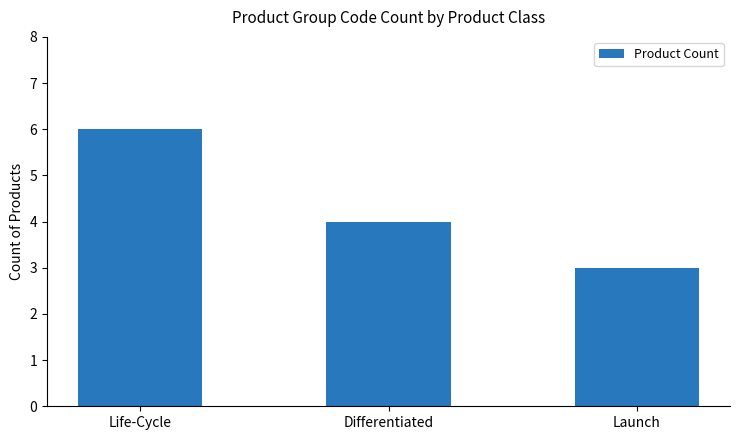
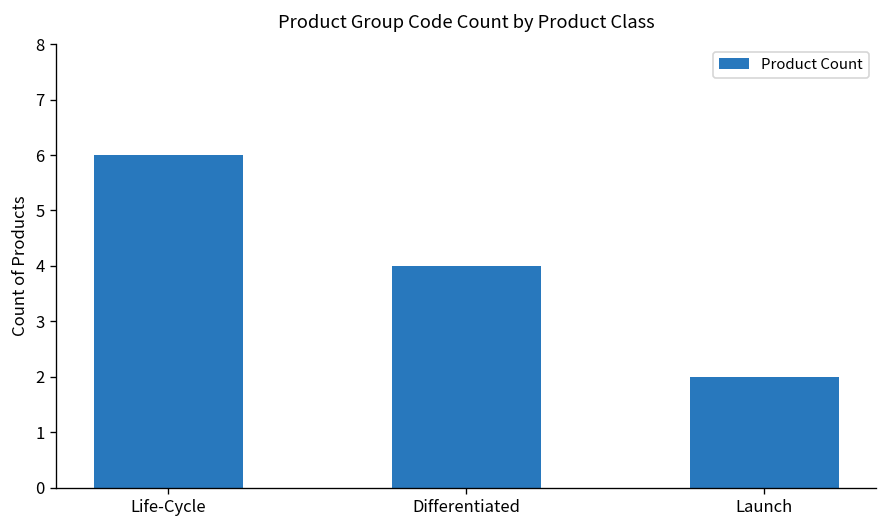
  {
    "Life-Cycle": 6,
    "Differentiated": 4,
-   "Launch": 3
+   "Launch": 2
  }
